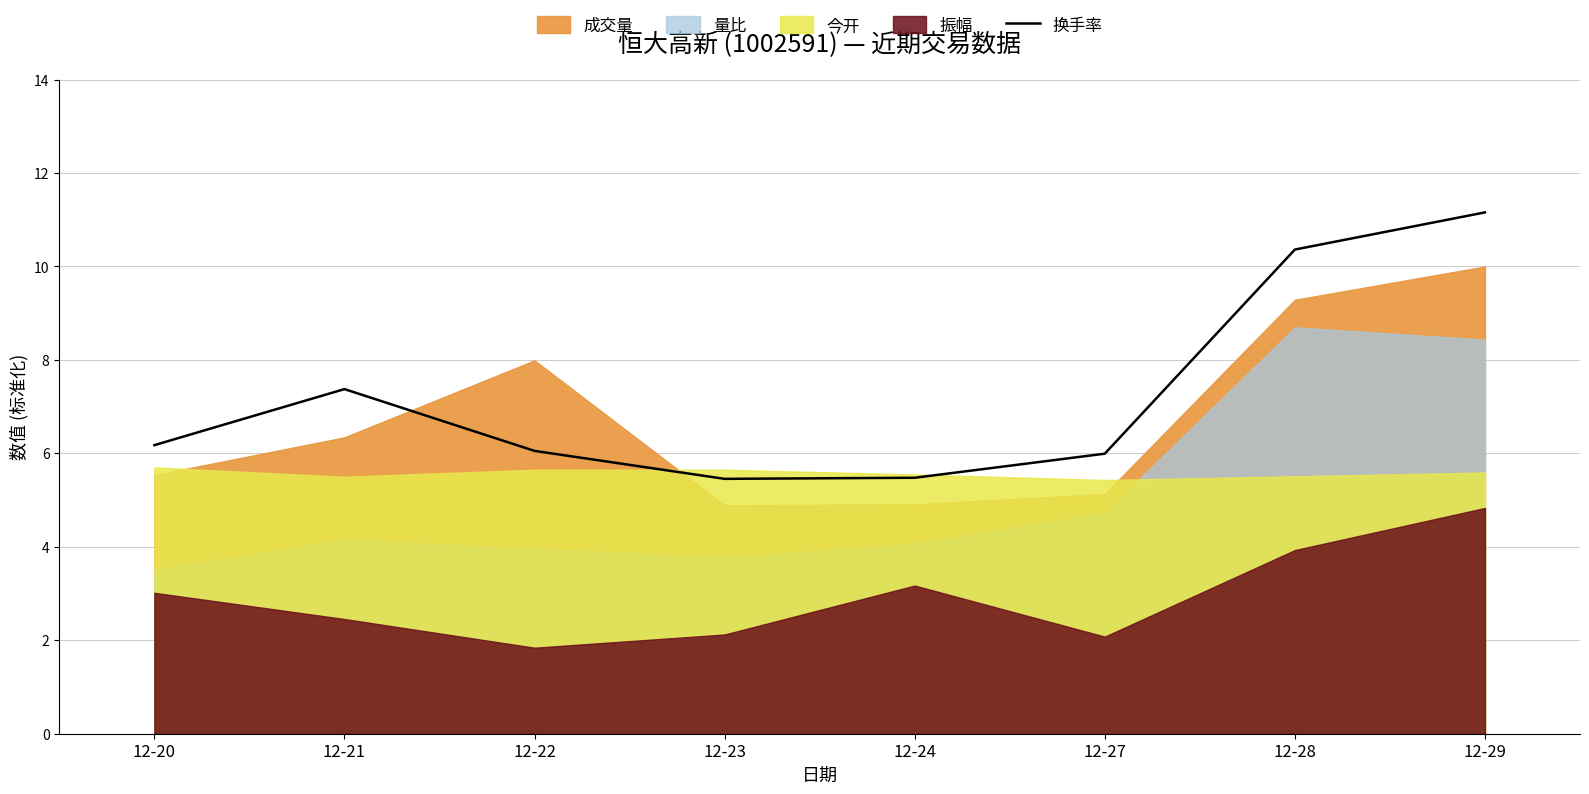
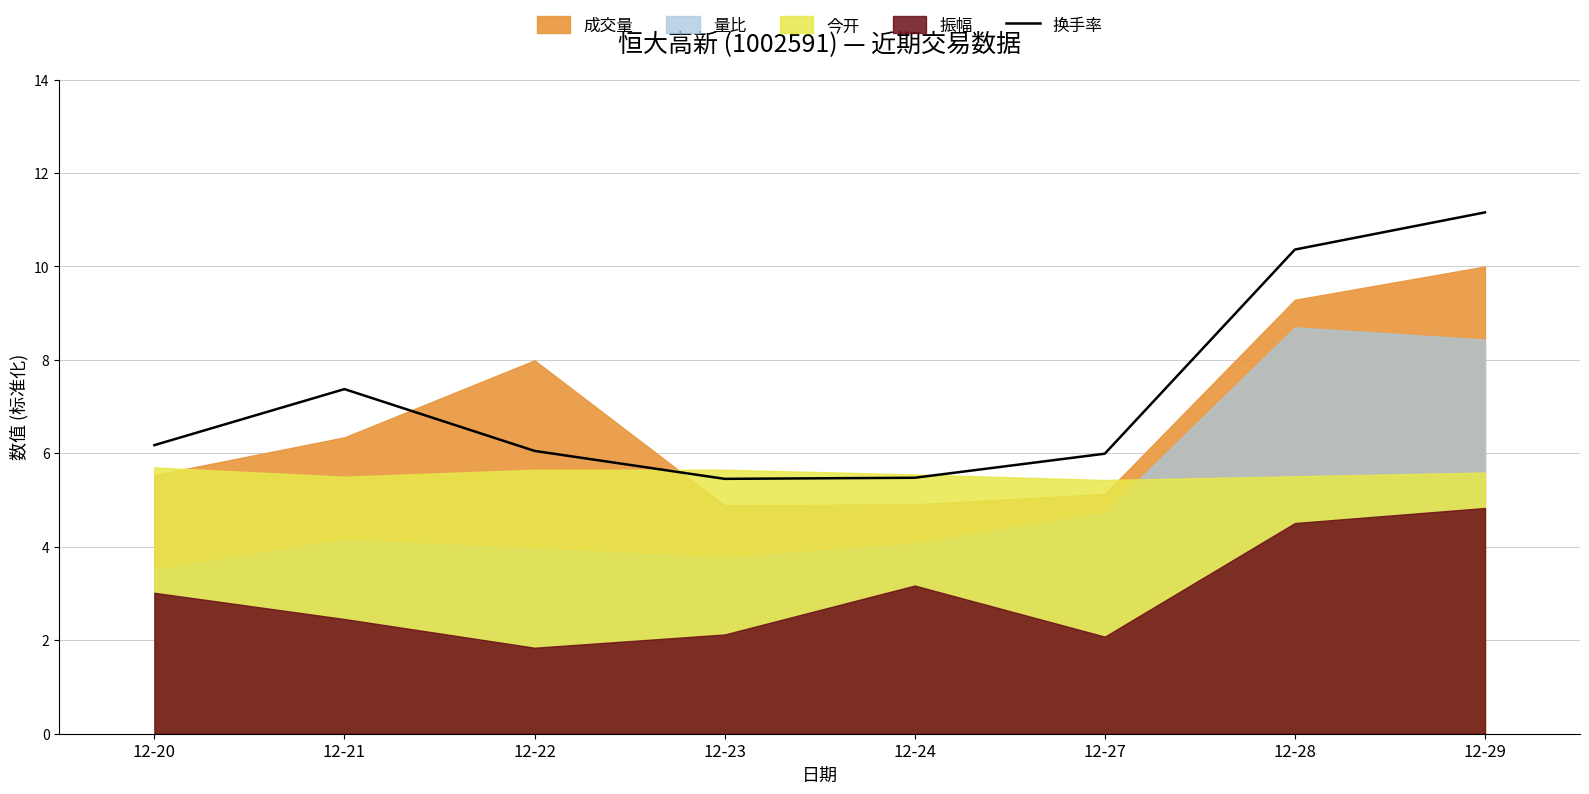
  {
    "换手率": {
      "12-20": 6.2,
      "12-21": 7.4,
      "12-22": 6.1,
      "12-23": 5.5,
      "12-24": 5.5,
      "12-27": 6.0,
      "12-28": 10.4,
      "12-29": 11.2
    },
    "成交量": {
      "12-20": 5.5,
      "12-21": 6.3,
      "12-22": 8.0,
      "12-23": 4.9,
      "12-24": 4.9,
      "12-27": 5.1,
      "12-28": 9.3,
      "12-29": 10.0
    },
    "量比": {
      "12-20": 3.5,
      "12-21": 4.2,
      "12-22": 4.0,
      "12-23": 3.8,
      "12-24": 4.1,
      "12-27": 4.7,
      "12-28": 8.7,
      "12-29": 8.4
    },
    "今开": {
      "12-20": 5.7,
      "12-21": 5.5,
      "12-22": 5.7,
      "12-23": 5.7,
      "12-24": 5.6,
      "12-27": 5.4,
      "12-28": 5.5,
      "12-29": 5.6
    },
    "振幅": {
      "12-20": 3.0,
      "12-21": 2.5,
      "12-22": 1.8,
      "12-23": 2.1,
      "12-24": 3.2,
      "12-27": 2.1,
-     "12-28": 3.9,
+     "12-28": 4.5,
      "12-29": 4.8
    }
  }
